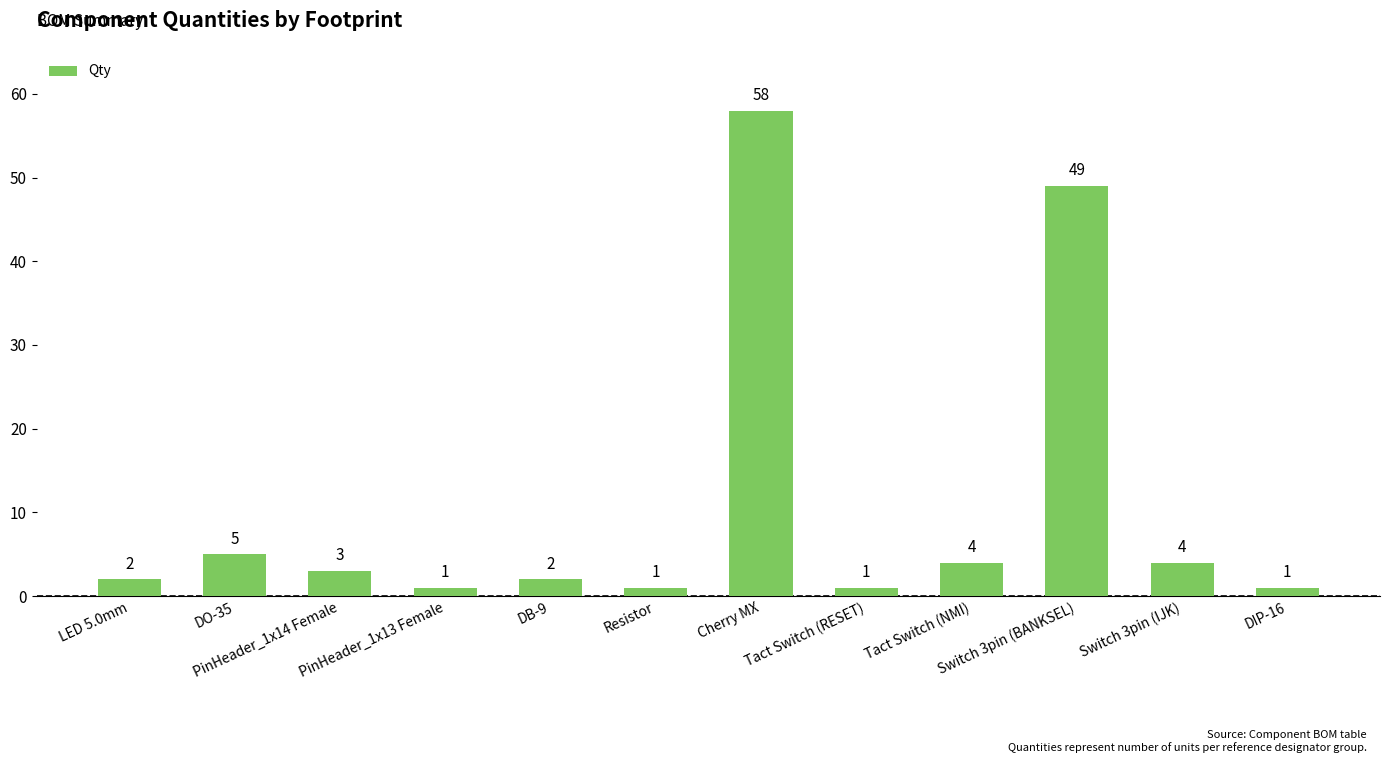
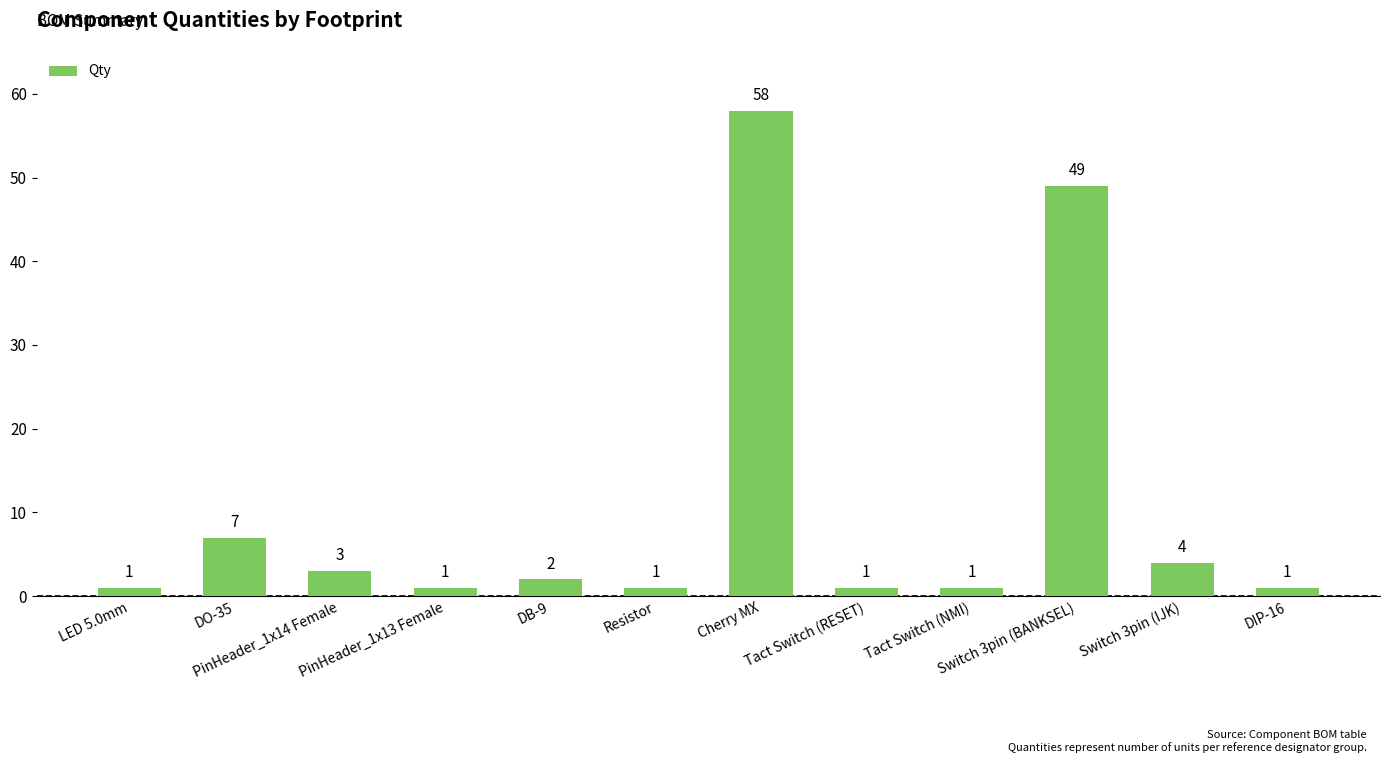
  {
-   "LED 5.0mm": 2,
-   "DO-35": 5,
+   "LED 5.0mm": 1,
+   "DO-35": 7,
    "PinHeader_1x14 Female": 3,
    "PinHeader_1x13 Female": 1,
    "DB-9": 2,
    "Resistor": 1,
    "Cherry MX": 58,
    "Tact Switch (RESET)": 1,
-   "Tact Switch (NMI)": 4,
+   "Tact Switch (NMI)": 1,
    "Switch 3pin (BANKSEL)": 49,
    "Switch 3pin (IJK)": 4,
    "DIP-16": 1
  }
